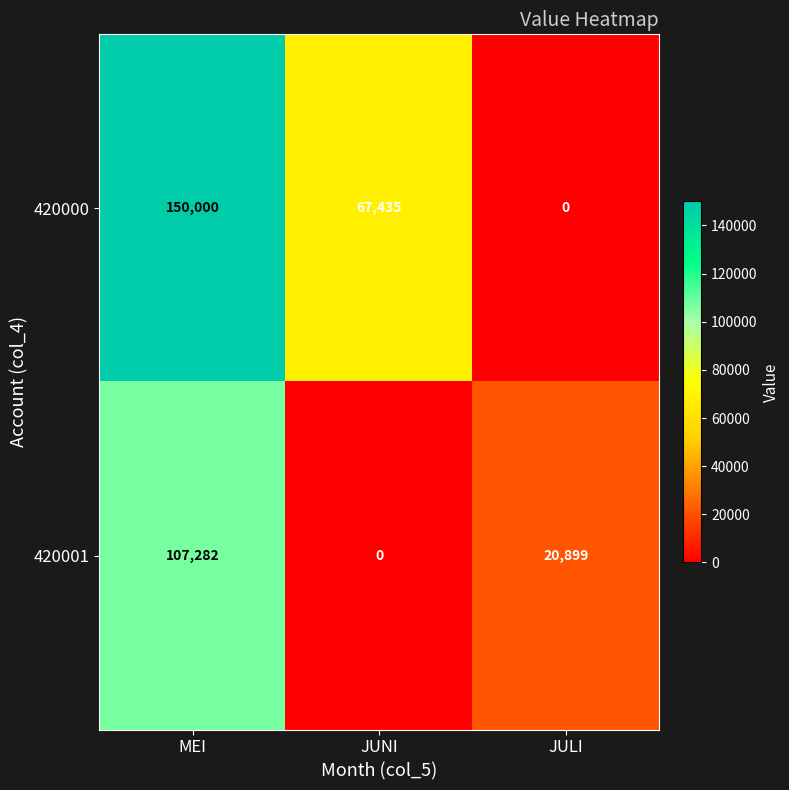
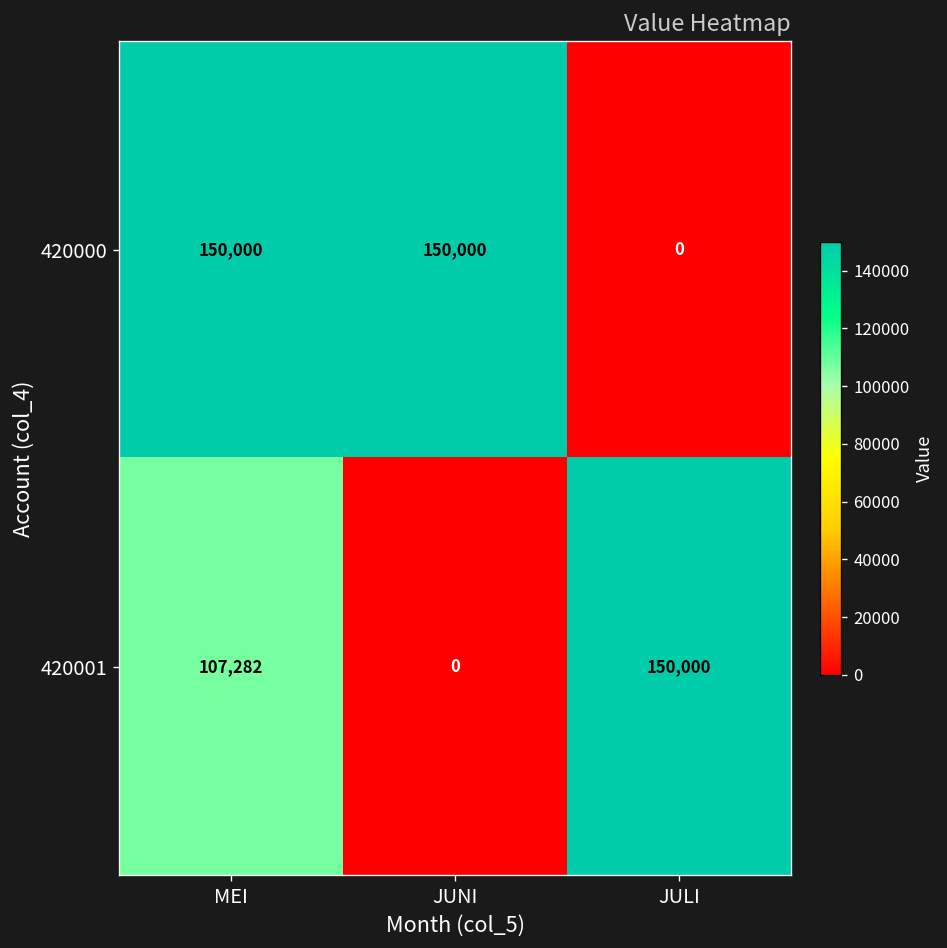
  {
    "420000": {
      "MEI": "150,000",
-     "JUNI": "67,435",
+     "JUNI": "150,000",
      "JULI": "0"
    },
    "420001": {
      "MEI": "107,282",
      "JUNI": "0",
-     "JULI": "20,899"
+     "JULI": "150,000"
    }
  }
